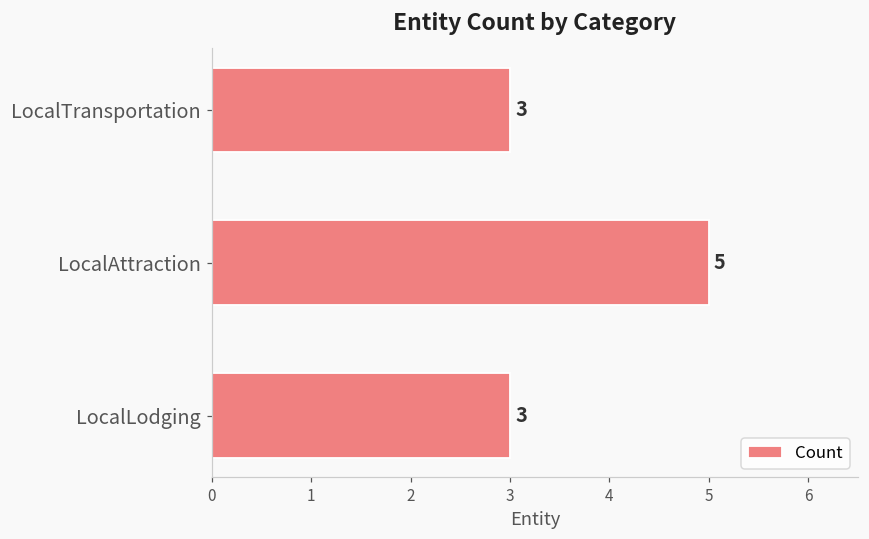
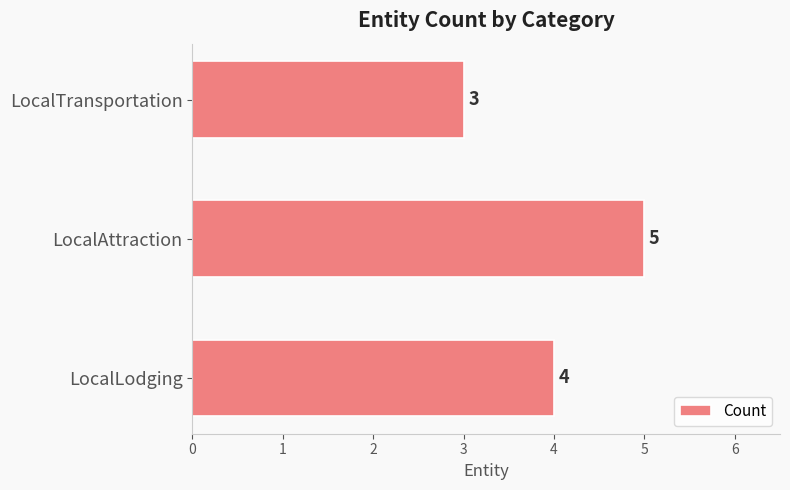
  {
    "LocalTransportation": 3,
    "LocalAttraction": 5,
-   "LocalLodging": 3
+   "LocalLodging": 4
  }
